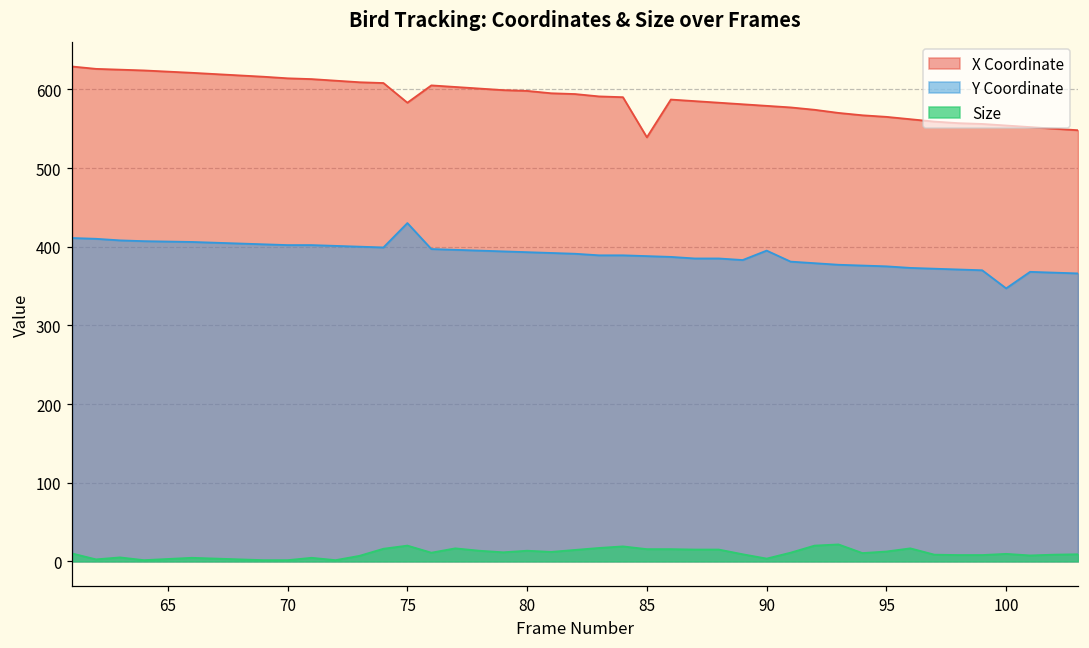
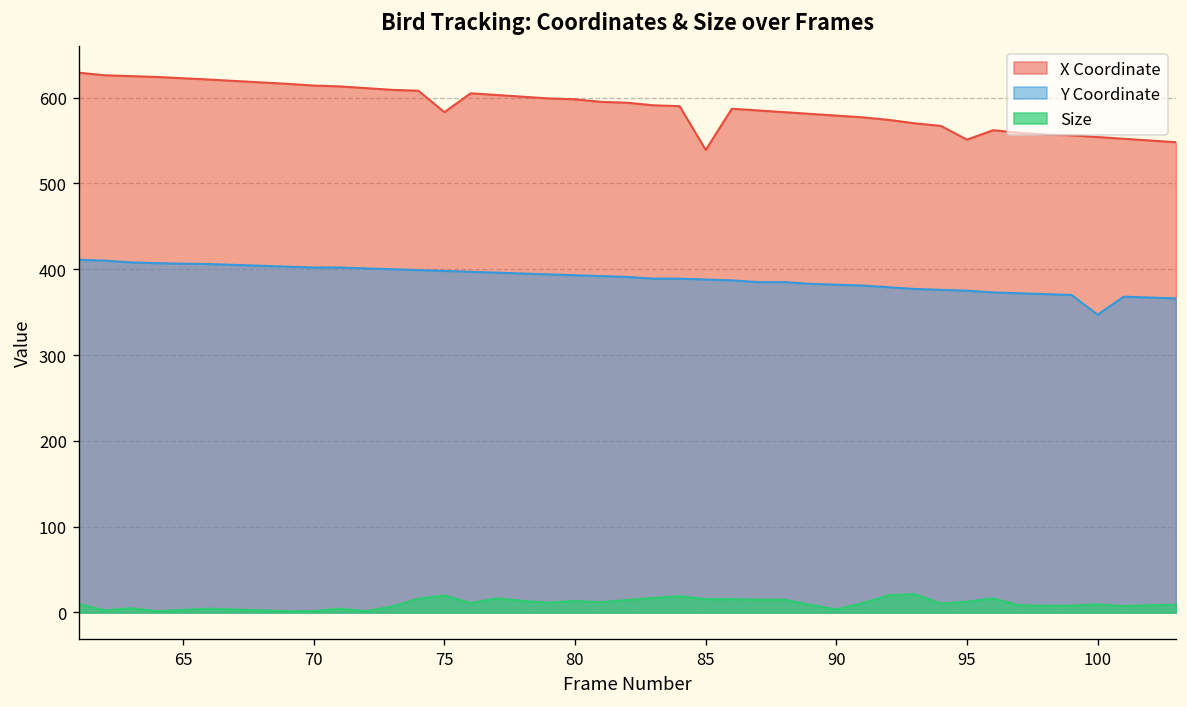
  {
    "X Coordinate": {
      "70": 610,
      "75": 580,
      "80": 600,
      "85": 540,
      "90": 580,
-     "95": 570,
+     "95": 550,
      "100": 550
    },
    "Y Coordinate": {
      "70": 400,
-     "75": 430,
+     "75": 400,
      "80": 390,
      "85": 390,
-     "90": 400,
+     "90": 380,
      "95": 380,
      "100": 350
    },
    "Size": {
      "70": 0,
      "75": 20,
      "80": 10,
      "85": 20,
      "90": 0,
      "95": 10,
      "100": 10
    }
  }
